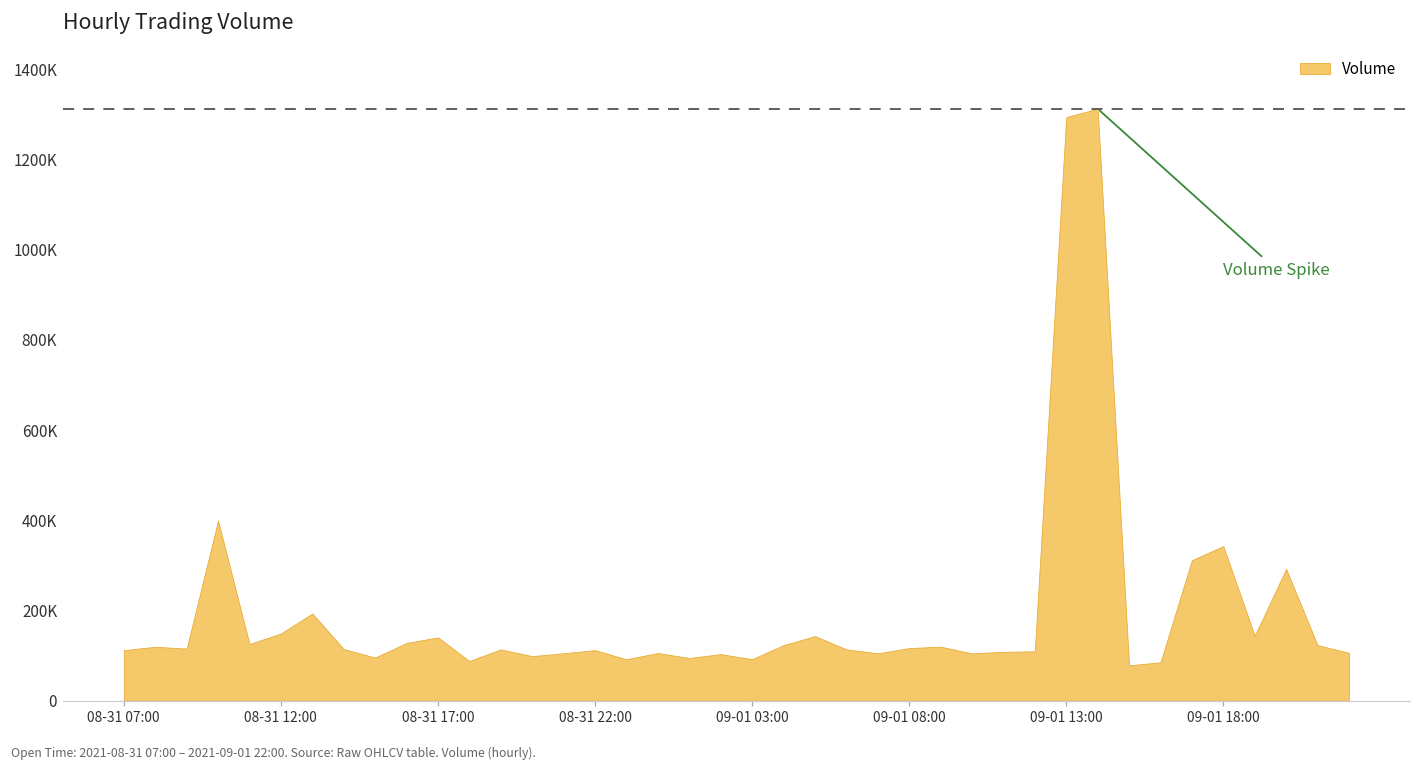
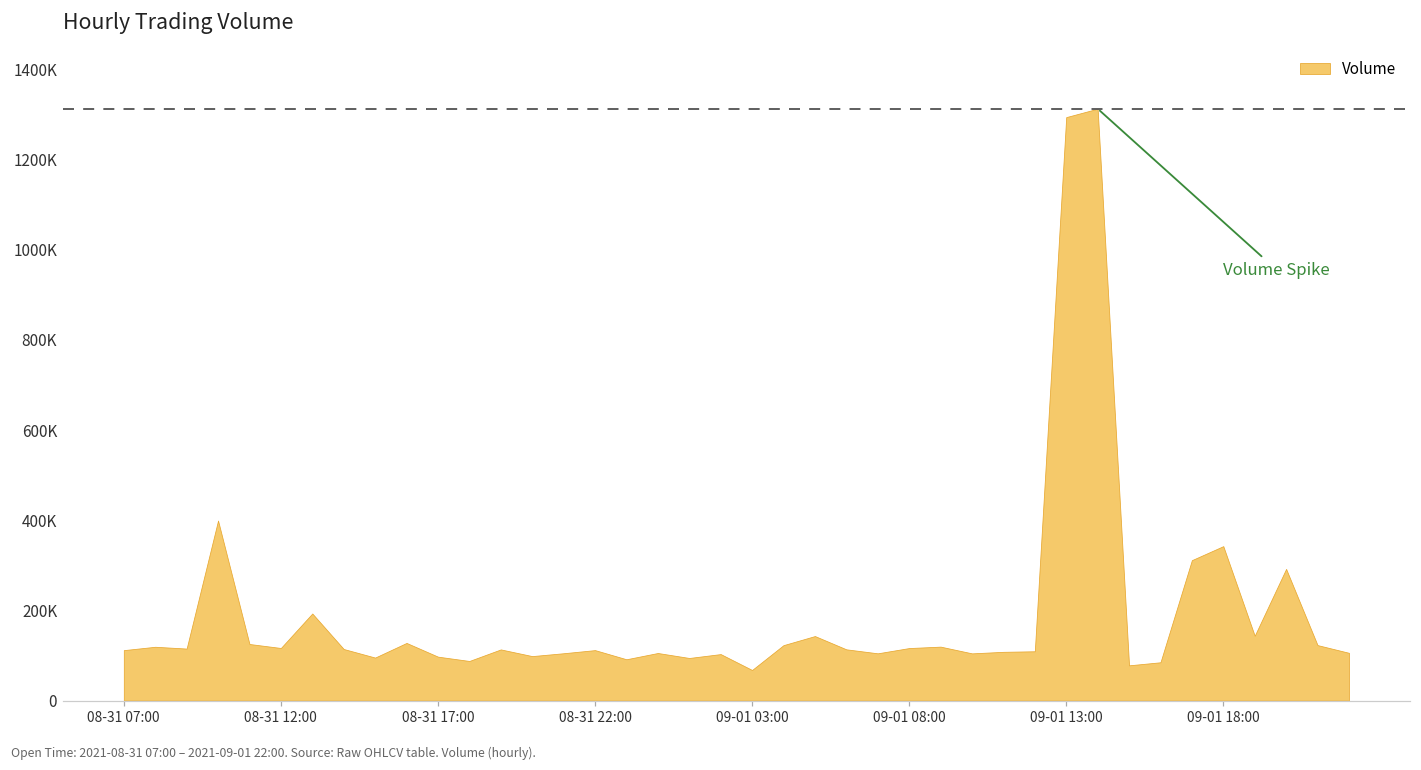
  {
    "08-31 07:00": 110000,
-   "08-31 12:00": 150000,
-   "08-31 17:00": 140000,
+   "08-31 12:00": 120000,
+   "08-31 17:00": 100000,
    "08-31 22:00": 110000,
-   "09-01 03:00": 90000,
+   "09-01 03:00": 70000,
    "09-01 08:00": 120000,
    "09-01 13:00": 1290000,
    "09-01 18:00": 340000
  }
